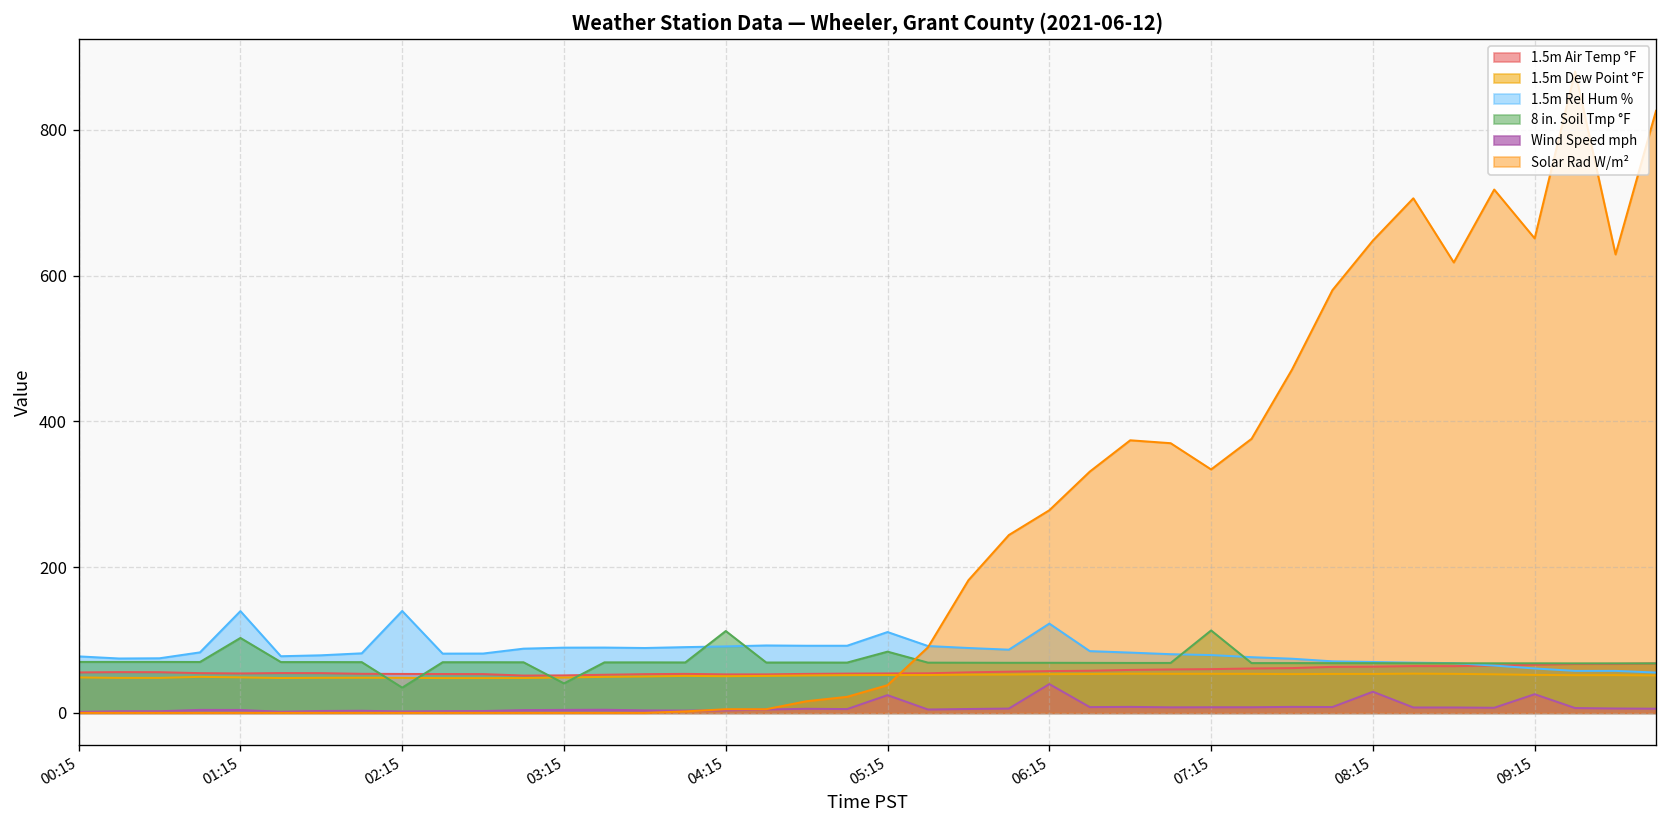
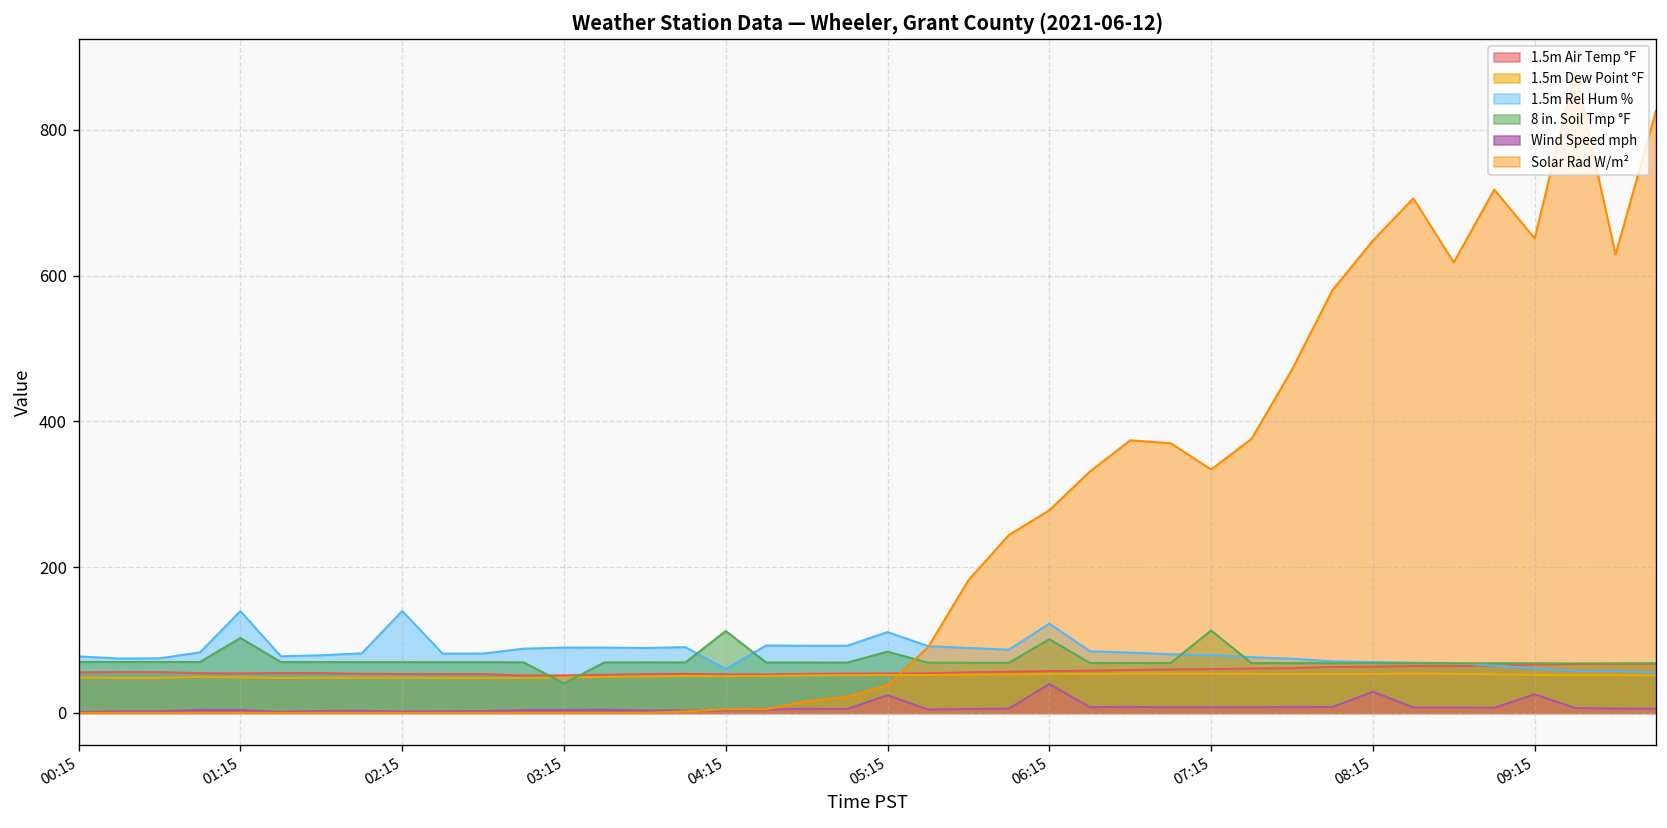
  {
    "1.5m Air Temp °F": {
      "00:15": 60,
      "01:15": 50,
      "02:15": 50,
      "07:15": 60,
      "08:15": 60
    },
    "1.5m Rel Hum %": {
      "00:15": 80,
      "01:15": 140,
      "02:15": 140,
      "03:15": 90,
-     "04:15": 90,
+     "04:15": 60,
      "05:15": 110,
      "06:15": 120,
      "07:15": 80,
      "09:15": 60
    },
    "8 in. Soil Tmp °F": {
      "00:15": 70,
      "01:15": 100,
-     "02:15": 30,
+     "02:15": 70,
      "03:15": 40,
      "04:15": 110,
      "05:15": 80,
-     "06:15": 70,
+     "06:15": 100,
      "07:15": 110
    },
    "Wind Speed mph": {
      "05:15": 20,
      "06:15": 40,
      "07:15": 10,
      "08:15": 30,
      "09:15": 30
    }
  }
